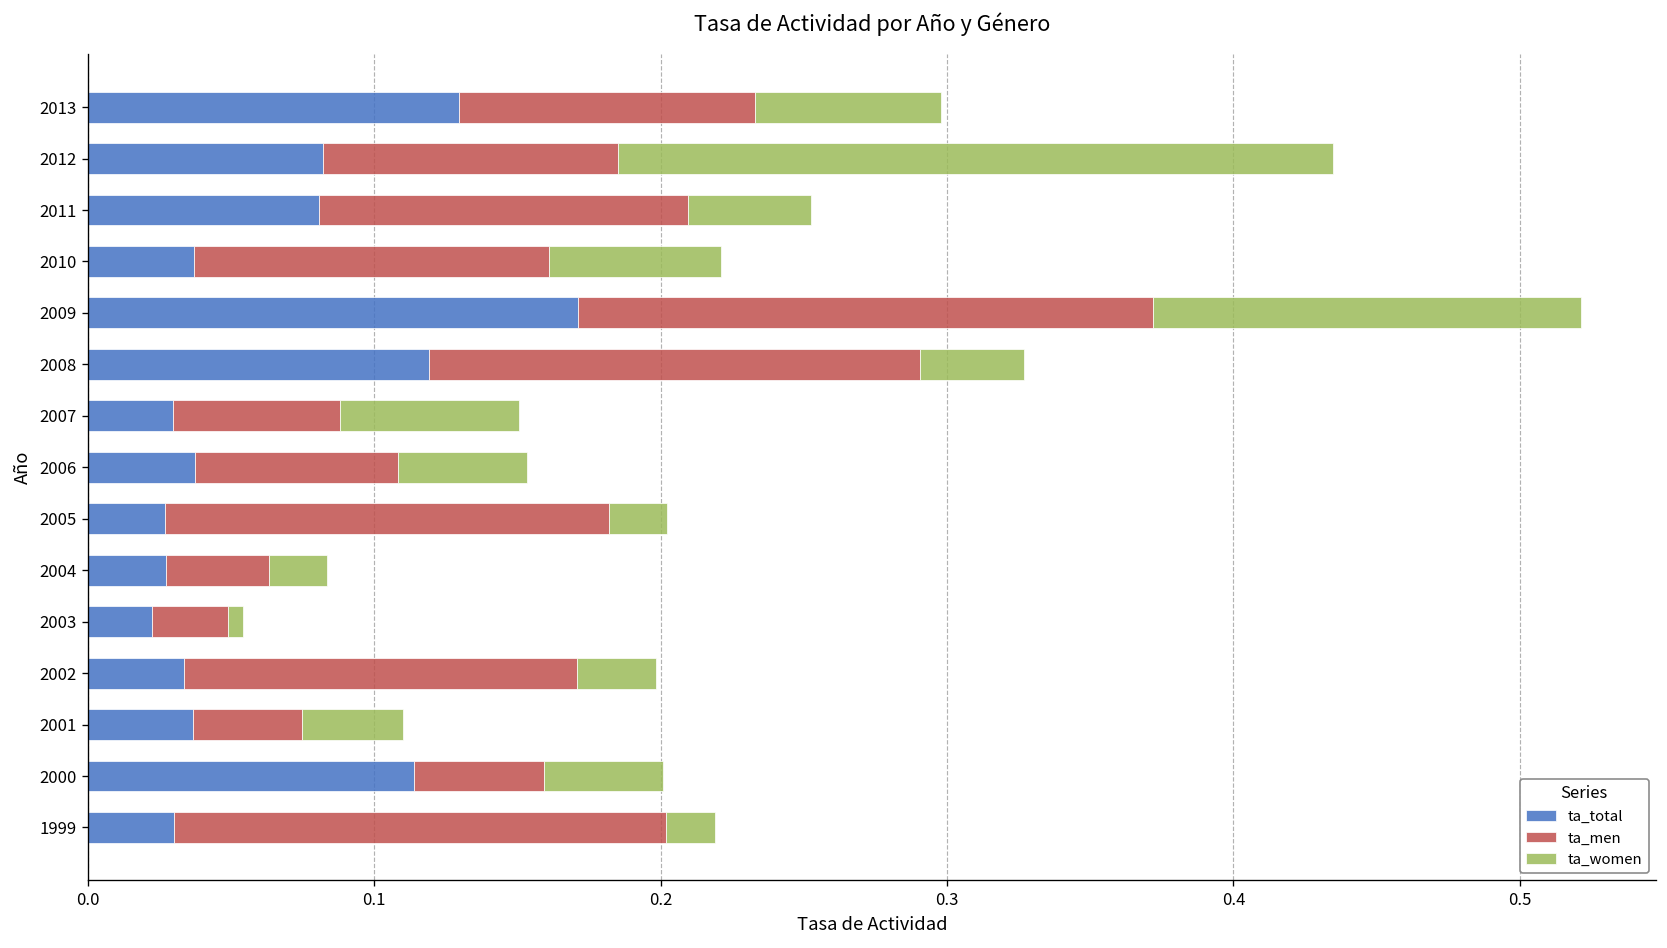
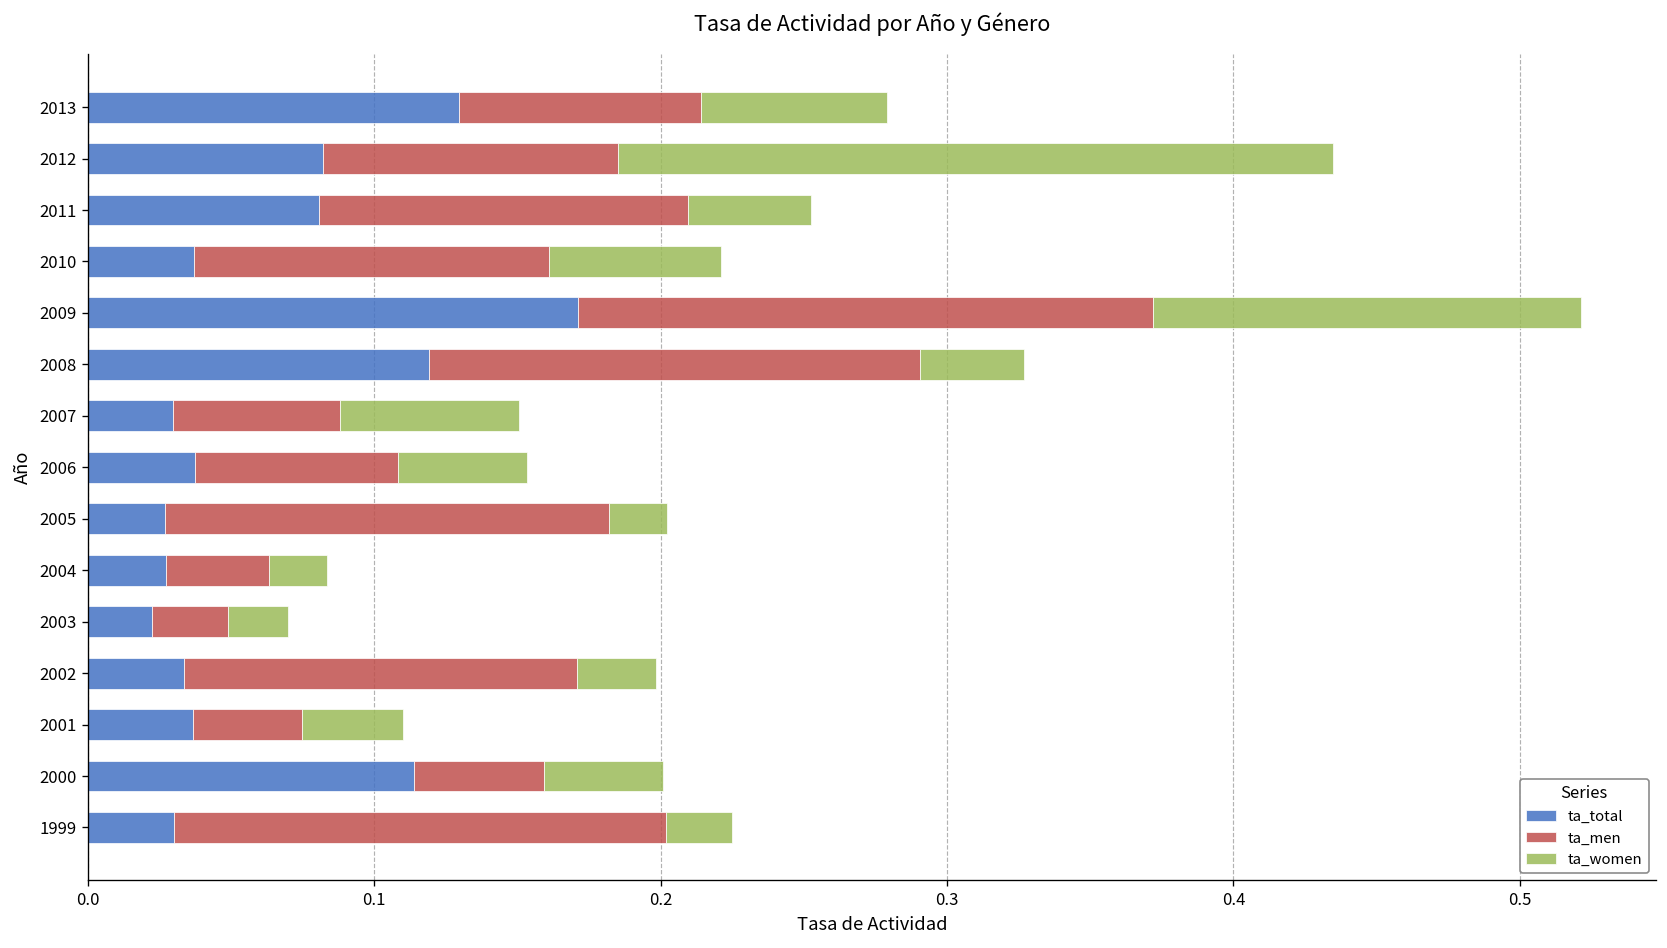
  {
    "ta_total": {
      "2013": 0.130,
      "2012": 0.082,
      "2011": 0.081,
      "2010": 0.037,
      "2009": 0.171,
      "2008": 0.119,
      "2007": 0.030,
      "2006": 0.037,
      "2005": 0.027,
      "2004": 0.027,
      "2003": 0.022,
      "2002": 0.034,
      "2001": 0.037,
      "2000": 0.114,
      "1999": 0.030
    },
    "ta_men": {
-     "2013": 0.103,
+     "2013": 0.085,
      "2012": 0.103,
      "2011": 0.129,
      "2010": 0.124,
      "2009": 0.201,
      "2008": 0.172,
      "2007": 0.058,
      "2006": 0.071,
      "2005": 0.155,
      "2004": 0.036,
      "2003": 0.027,
      "2002": 0.137,
      "2001": 0.038,
      "2000": 0.046,
      "1999": 0.172
    },
    "ta_women": {
      "2013": 0.065,
      "2012": 0.250,
      "2011": 0.043,
      "2010": 0.060,
      "2009": 0.149,
      "2008": 0.036,
      "2007": 0.063,
      "2006": 0.045,
      "2005": 0.020,
      "2004": 0.020,
-     "2003": 0.005,
+     "2003": 0.021,
      "2002": 0.027,
      "2001": 0.035,
      "2000": 0.041,
-     "1999": 0.017
+     "1999": 0.023
    }
  }
